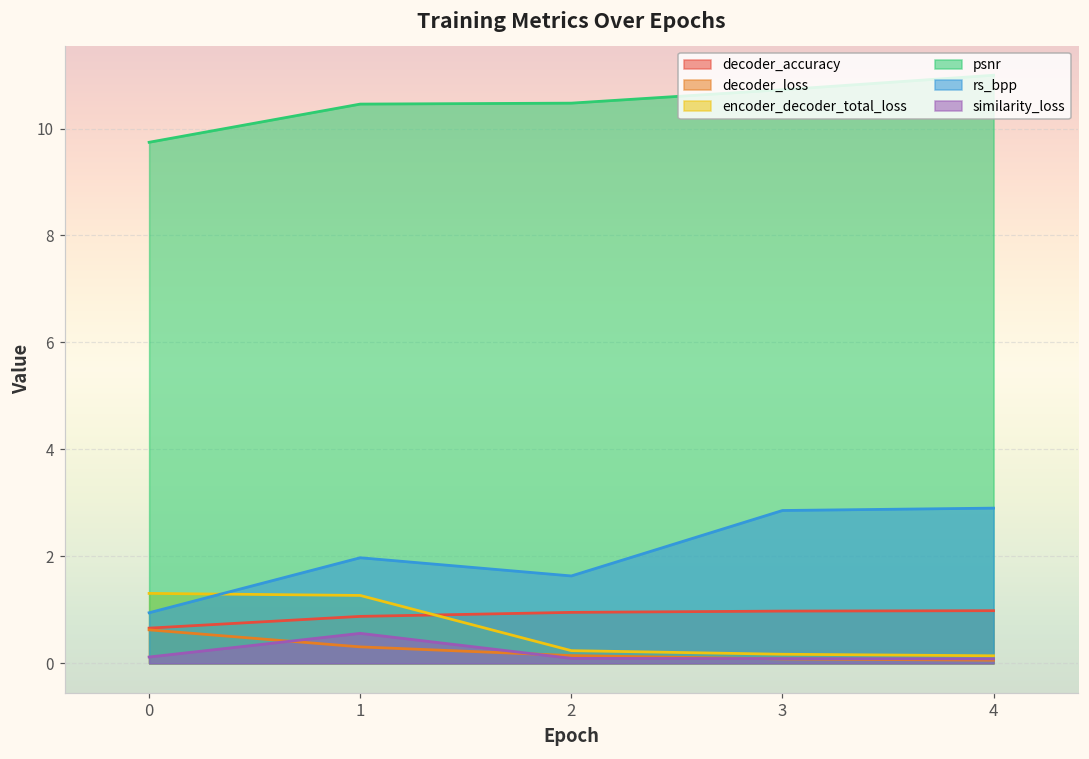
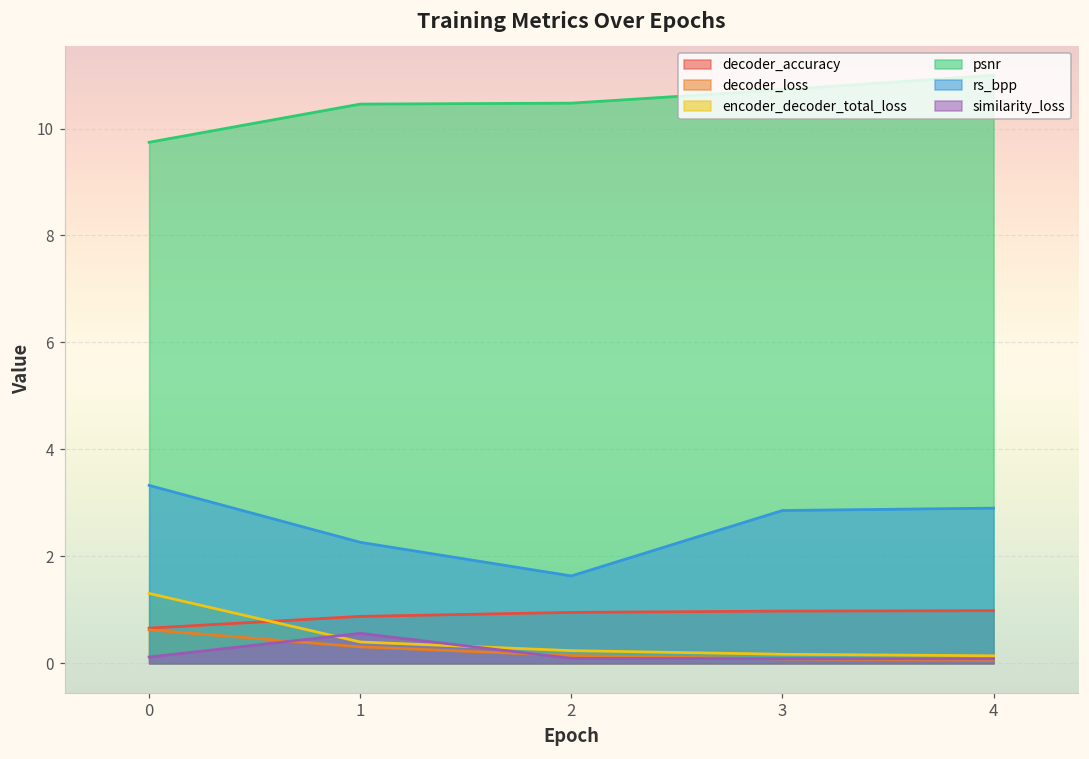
  {
    "encoder_decoder_total_loss": {
      "0": 1.3,
-     "1": 1.3,
+     "1": 0.4,
      "2": 0.2,
      "3": 0.2,
      "4": 0.1
    },
    "psnr": {
      "0": 9.7,
      "1": 10.5,
      "2": 10.5
    },
    "rs_bpp": {
-     "0": 0.9,
-     "1": 2.0,
+     "0": 3.3,
+     "1": 2.3,
      "2": 1.6,
      "3": 2.9,
      "4": 2.9
    },
    "similarity_loss": {
      "0": 0.1,
      "1": 0.6
    }
  }
